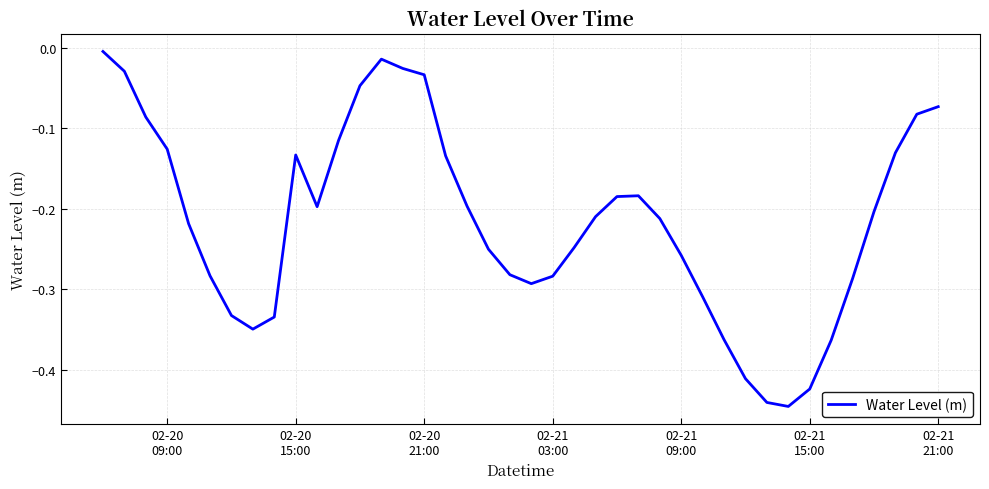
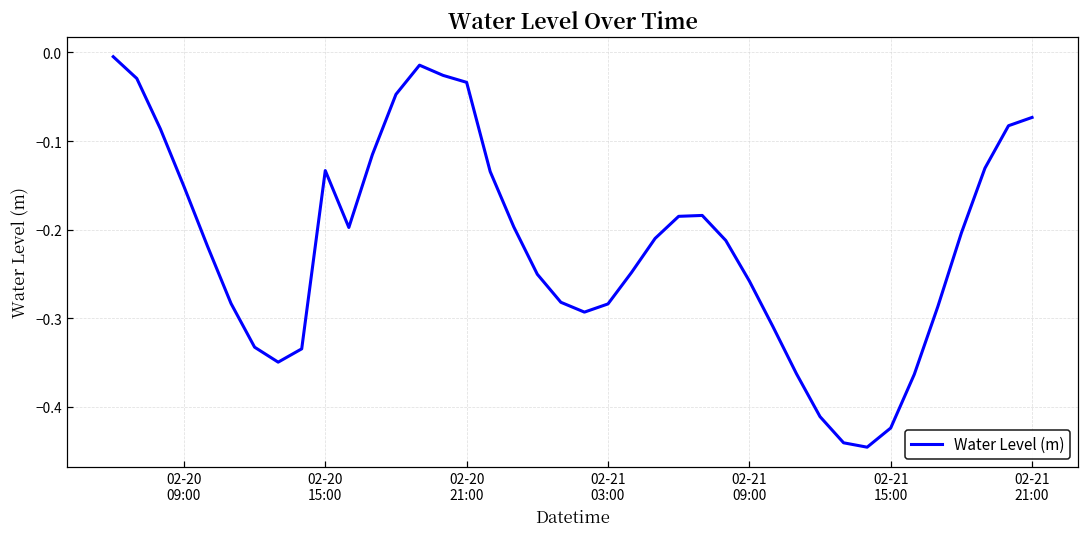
  {
-   "02-20 09:00": -0.13,
+   "02-20 09:00": -0.15,
    "02-20 15:00": -0.13,
    "02-20 21:00": -0.03,
    "02-21 03:00": -0.28,
    "02-21 09:00": -0.26,
    "02-21 15:00": -0.42,
    "02-21 21:00": -0.07
  }
